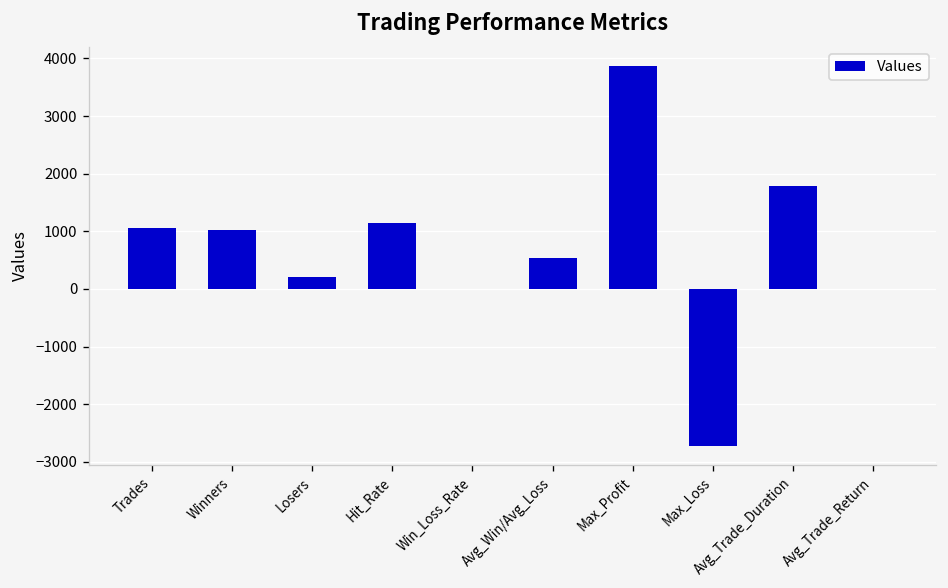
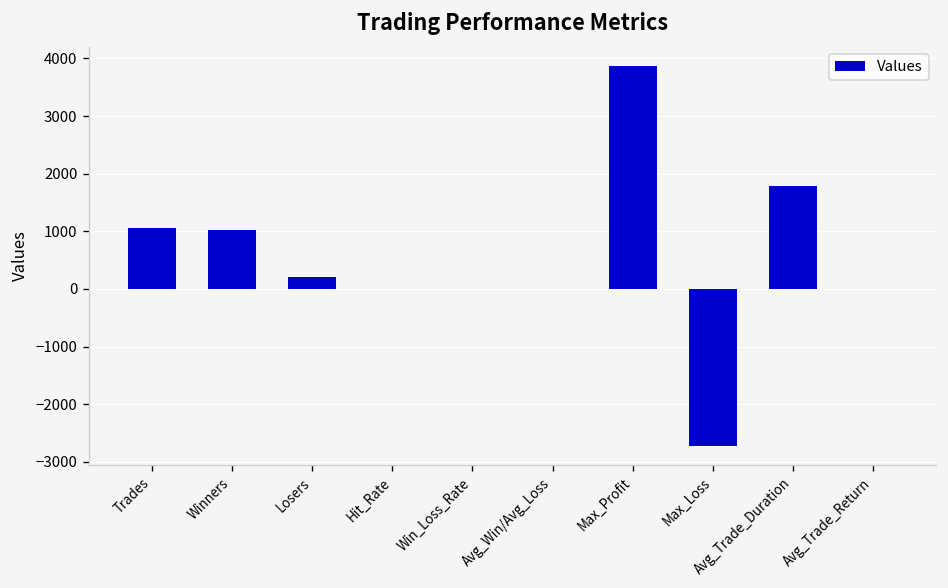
  {
    "Trades": 1100,
    "Winners": 1000,
    "Losers": 200,
-   "Hit_Rate": 1100,
-   "Avg_Win/Avg_Loss": 500,
+   "Hit_Rate": 0,
+   "Avg_Win/Avg_Loss": 0,
    "Max_Profit": 3900,
    "Max_Loss": -2700,
    "Avg_Trade_Duration": 1800
  }
